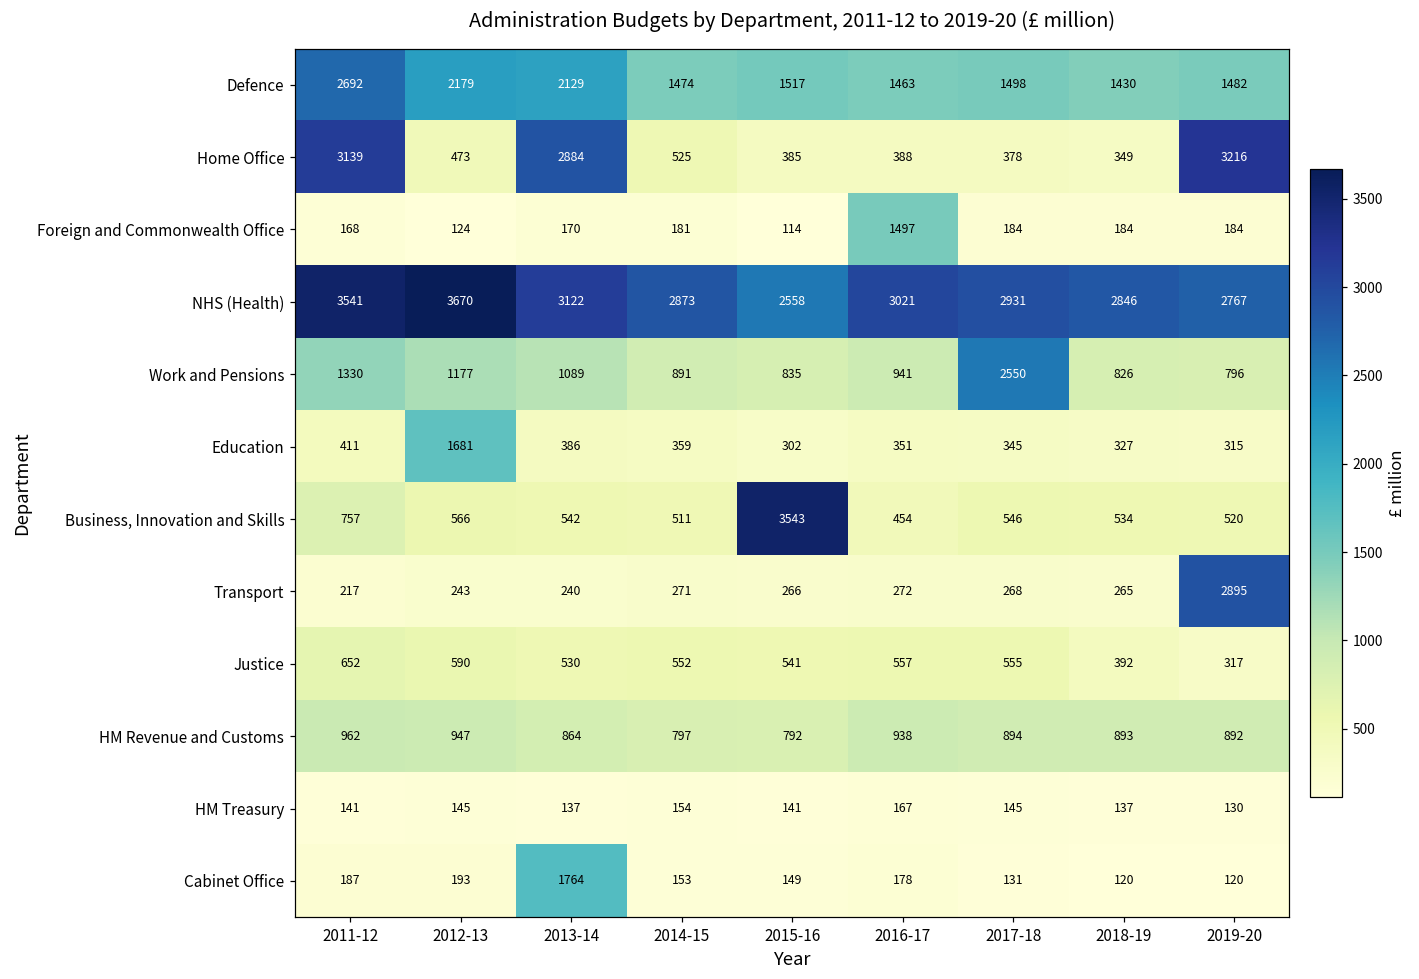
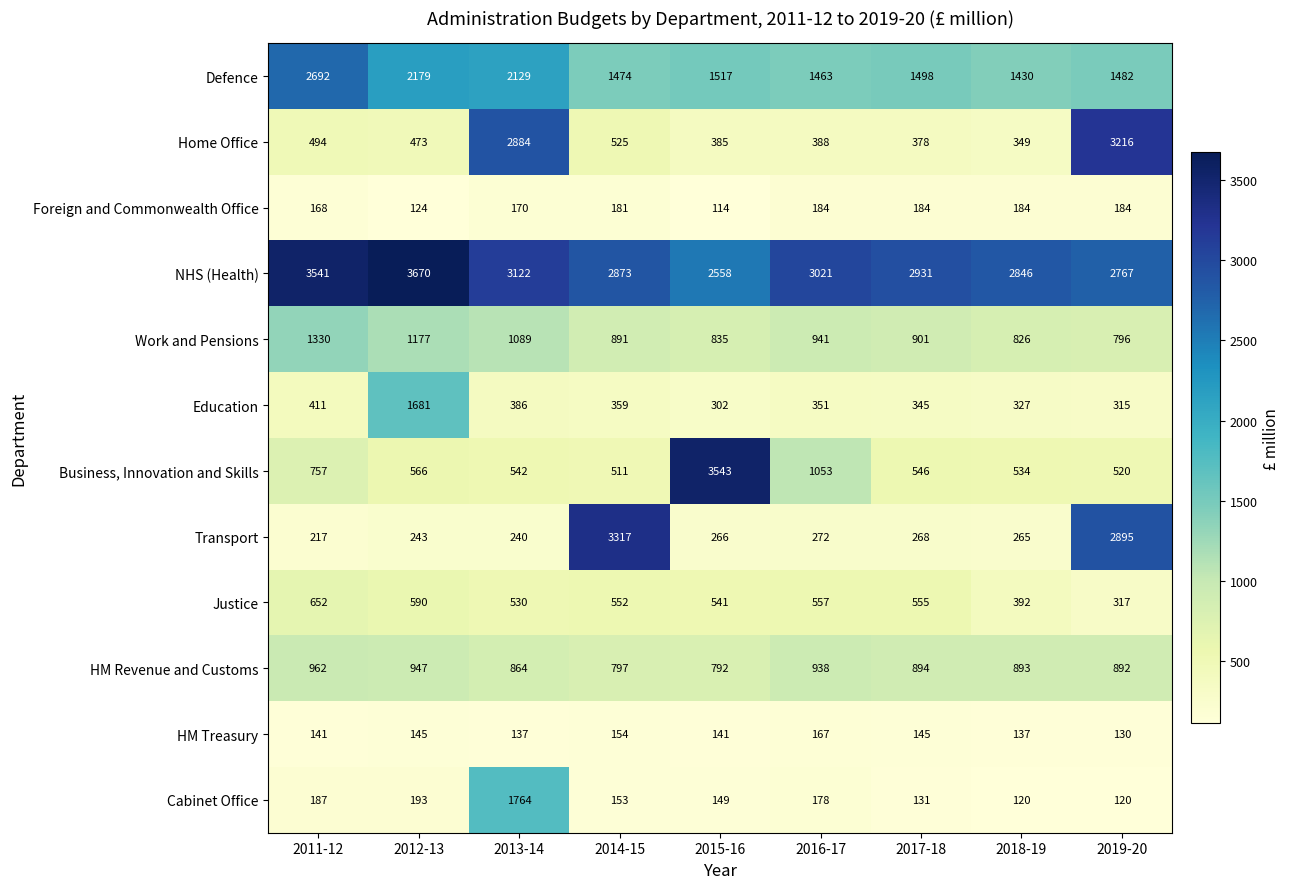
  {
    "Defence": {
      "2011-12": 2692,
      "2012-13": 2179,
      "2013-14": 2129,
      "2014-15": 1474,
      "2015-16": 1517,
      "2016-17": 1463,
      "2017-18": 1498,
      "2018-19": 1430,
      "2019-20": 1482
    },
    "Home Office": {
-     "2011-12": 3139,
+     "2011-12": 494,
      "2012-13": 473,
      "2013-14": 2884,
      "2014-15": 525,
      "2015-16": 385,
      "2016-17": 388,
      "2017-18": 378,
      "2018-19": 349,
      "2019-20": 3216
    },
    "Foreign and Commonwealth Office": {
      "2011-12": 168,
      "2012-13": 124,
      "2013-14": 170,
      "2014-15": 181,
      "2015-16": 114,
-     "2016-17": 1497,
+     "2016-17": 184,
      "2017-18": 184,
      "2018-19": 184,
      "2019-20": 184
    },
    "NHS (Health)": {
      "2011-12": 3541,
      "2012-13": 3670,
      "2013-14": 3122,
      "2014-15": 2873,
      "2015-16": 2558,
      "2016-17": 3021,
      "2017-18": 2931,
      "2018-19": 2846,
      "2019-20": 2767
    },
    "Work and Pensions": {
      "2011-12": 1330,
      "2012-13": 1177,
      "2013-14": 1089,
      "2014-15": 891,
      "2015-16": 835,
      "2016-17": 941,
-     "2017-18": 2550,
+     "2017-18": 901,
      "2018-19": 826,
      "2019-20": 796
    },
    "Education": {
      "2011-12": 411,
      "2012-13": 1681,
      "2013-14": 386,
      "2014-15": 359,
      "2015-16": 302,
      "2016-17": 351,
      "2017-18": 345,
      "2018-19": 327,
      "2019-20": 315
    },
    "Business, Innovation and Skills": {
      "2011-12": 757,
      "2012-13": 566,
      "2013-14": 542,
      "2014-15": 511,
      "2015-16": 3543,
-     "2016-17": 454,
+     "2016-17": 1053,
      "2017-18": 546,
      "2018-19": 534,
      "2019-20": 520
    },
    "Transport": {
      "2011-12": 217,
      "2012-13": 243,
      "2013-14": 240,
-     "2014-15": 271,
+     "2014-15": 3317,
      "2015-16": 266,
      "2016-17": 272,
      "2017-18": 268,
      "2018-19": 265,
      "2019-20": 2895
    },
    "Justice": {
      "2011-12": 652,
      "2012-13": 590,
      "2013-14": 530,
      "2014-15": 552,
      "2015-16": 541,
      "2016-17": 557,
      "2017-18": 555,
      "2018-19": 392,
      "2019-20": 317
    },
    "HM Revenue and Customs": {
      "2011-12": 962,
      "2012-13": 947,
      "2013-14": 864,
      "2014-15": 797,
      "2015-16": 792,
      "2016-17": 938,
      "2017-18": 894,
      "2018-19": 893,
      "2019-20": 892
    },
    "HM Treasury": {
      "2011-12": 141,
      "2012-13": 145,
      "2013-14": 137,
      "2014-15": 154,
      "2015-16": 141,
      "2016-17": 167,
      "2017-18": 145,
      "2018-19": 137,
      "2019-20": 130
    },
    "Cabinet Office": {
      "2011-12": 187,
      "2012-13": 193,
      "2013-14": 1764,
      "2014-15": 153,
      "2015-16": 149,
      "2016-17": 178,
      "2017-18": 131,
      "2018-19": 120,
      "2019-20": 120
    }
  }
